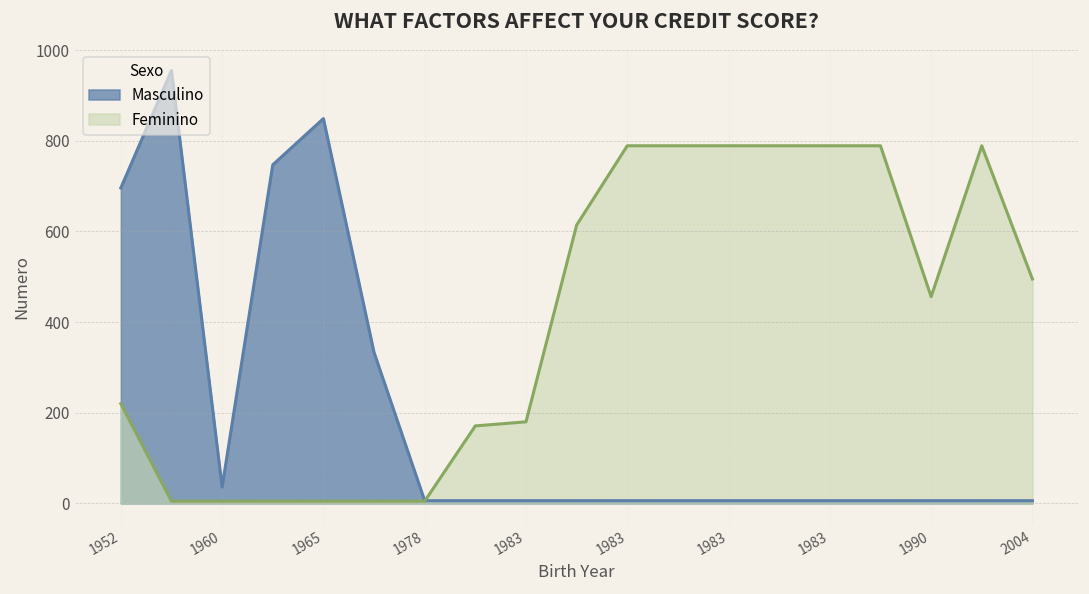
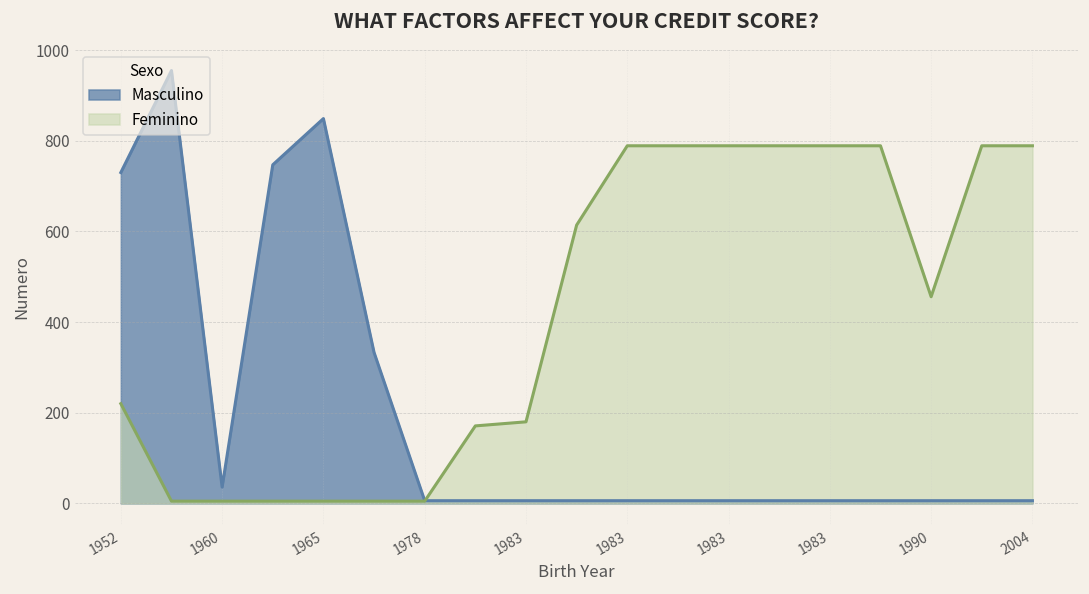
  {
    "Masculino": {
-     "1952": 700,
+     "1952": 730,
      "1960": 40,
      "1965": 850,
      "2004": 10
    },
    "Feminino": {
      "1952": 220,
      "1960": 10,
      "1965": 10,
-     "2004": 500
+     "2004": 790
    }
  }
